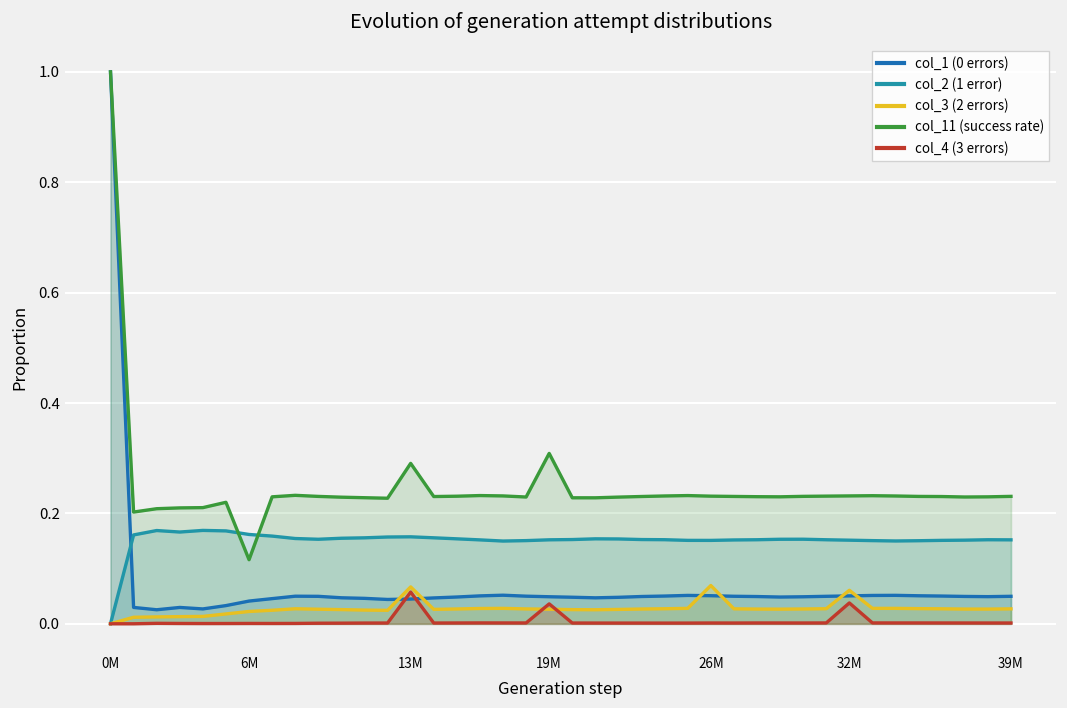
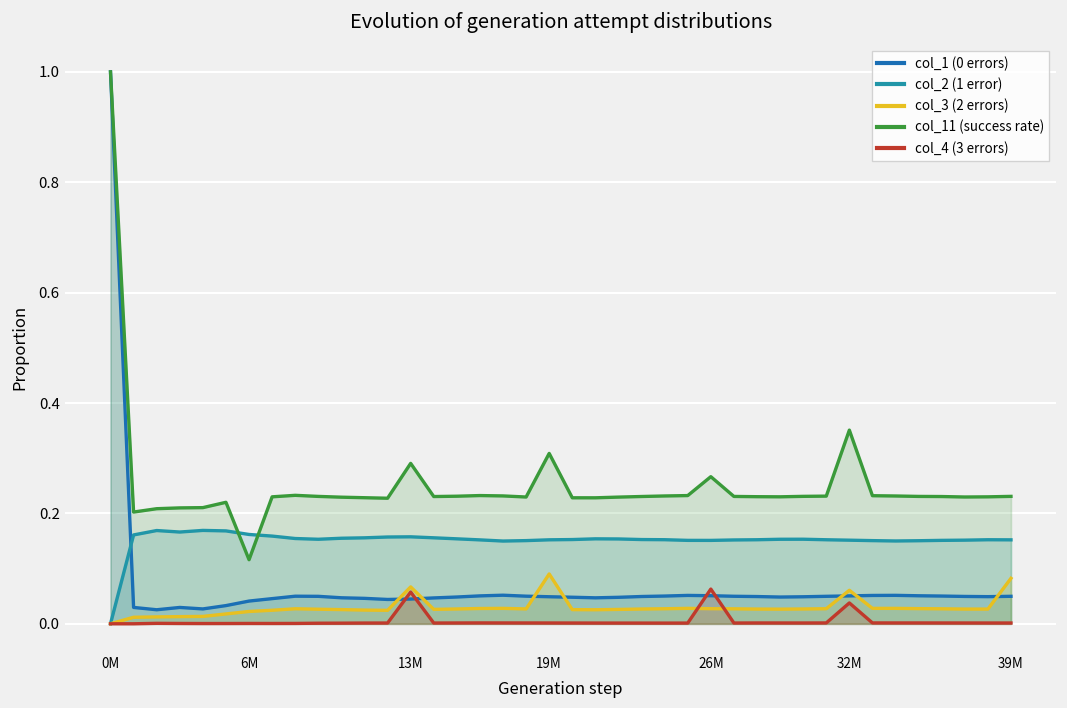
  {
    "col_3 (2 errors)": {
      "6M": 0.02,
      "13M": 0.07,
-     "19M": 0.03,
-     "26M": 0.07,
+     "19M": 0.09,
+     "26M": 0.03,
      "32M": 0.06,
-     "39M": 0.03
+     "39M": 0.08
    },
    "col_11 (success rate)": {
      "6M": 0.12,
      "13M": 0.29,
      "19M": 0.31,
-     "26M": 0.23,
-     "32M": 0.23,
+     "26M": 0.27,
+     "32M": 0.35,
      "39M": 0.23
    },
    "col_4 (3 errors)": {
      "6M": 0.00,
      "13M": 0.06,
-     "19M": 0.04,
-     "26M": 0.00,
+     "19M": 0.00,
+     "26M": 0.06,
      "32M": 0.04,
      "39M": 0.00
    }
  }
